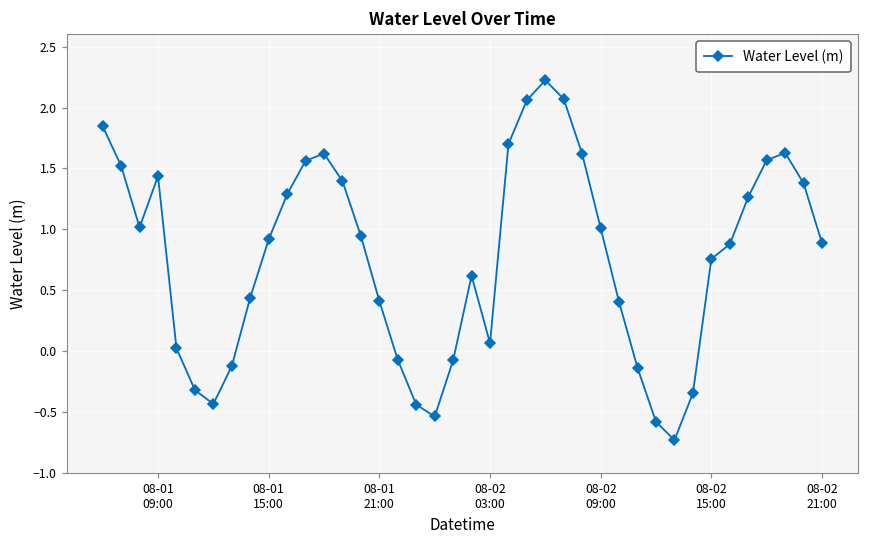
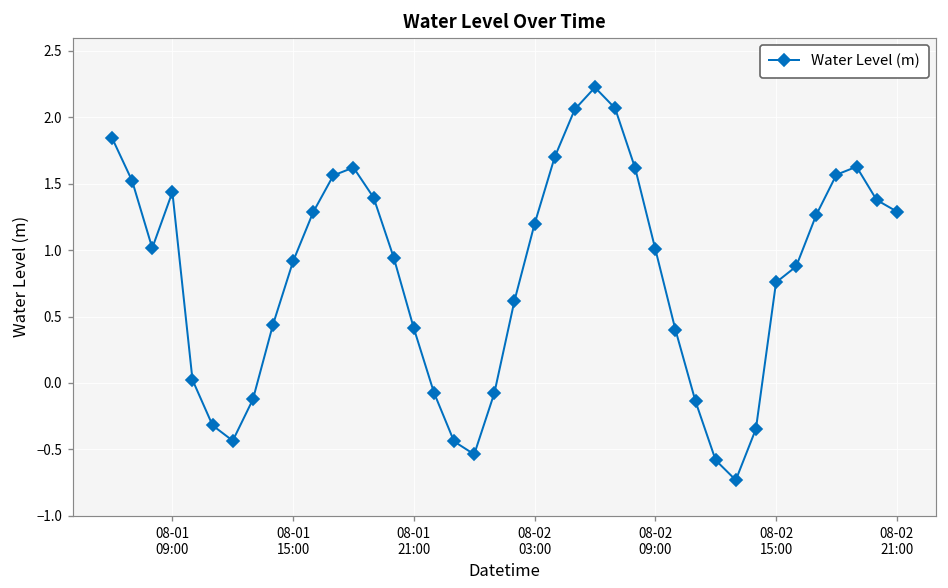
  {
    "08-01 09:00": 1.44,
    "08-01 15:00": 0.92,
    "08-01 21:00": 0.41,
-   "08-02 03:00": 0.06,
+   "08-02 03:00": 1.20,
    "08-02 09:00": 1.01,
    "08-02 15:00": 0.76,
-   "08-02 21:00": 0.89
+   "08-02 21:00": 1.29
  }
